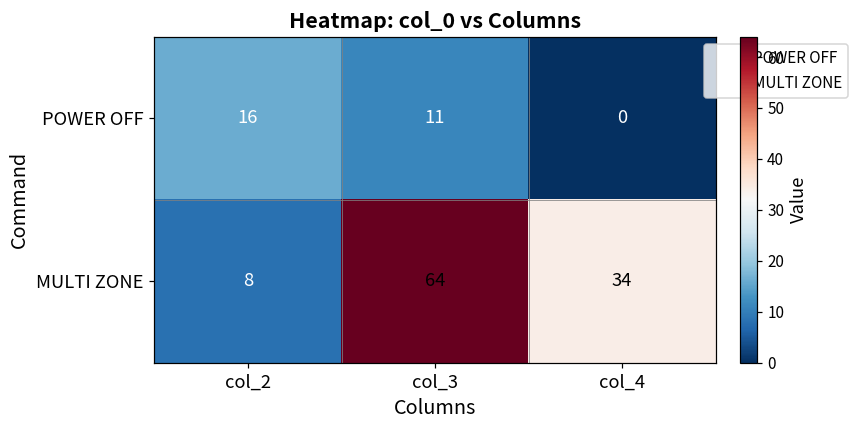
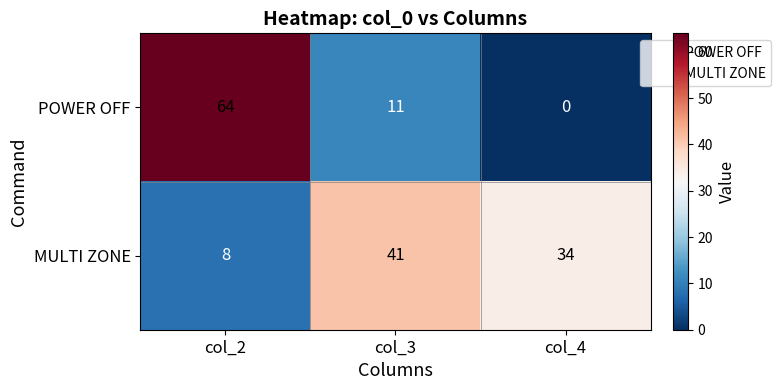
  {
    "POWER OFF": {
-     "col_2": 16,
+     "col_2": 64,
      "col_3": 11,
      "col_4": 0
    },
    "MULTI ZONE": {
      "col_2": 8,
-     "col_3": 64,
+     "col_3": 41,
      "col_4": 34
    }
  }
